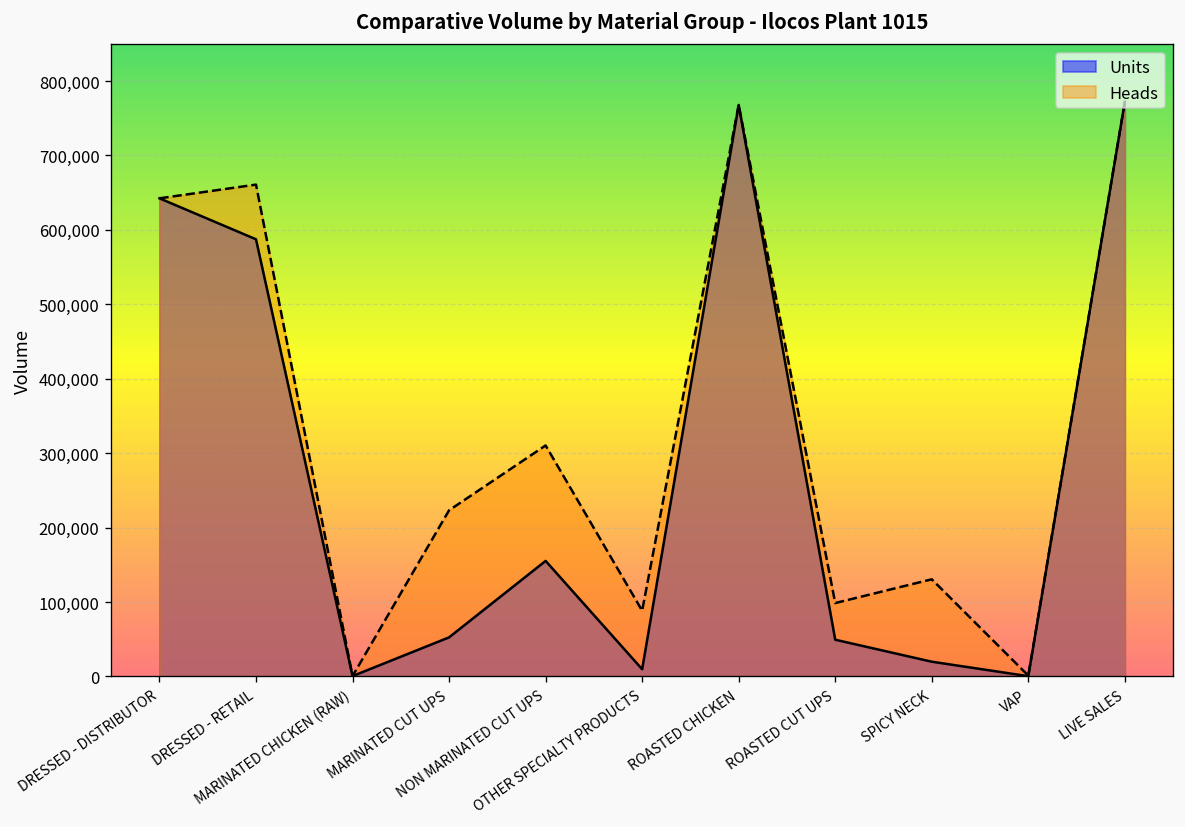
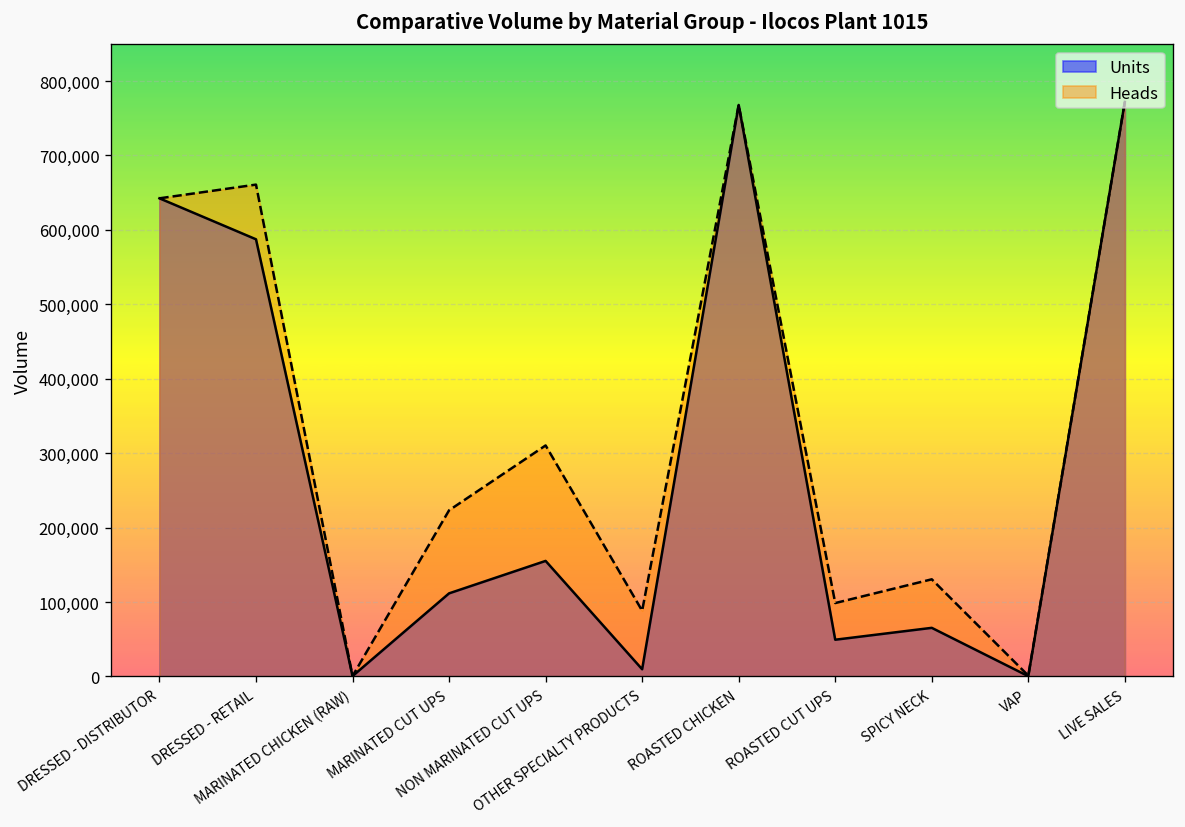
  {
    "Units": {
      "DRESSED - RETAIL": "590,000",
-     "MARINATED CUT UPS": "50,000",
+     "MARINATED CUT UPS": "110,000",
      "NON MARINATED CUT UPS": "160,000",
      "OTHER SPECIALTY PRODUCTS": "10,000",
      "ROASTED CUT UPS": "50,000",
-     "SPICY NECK": "20,000"
+     "SPICY NECK": "70,000"
    },
    "Heads": {
      "DRESSED - RETAIL": "660,000",
      "MARINATED CUT UPS": "220,000",
      "NON MARINATED CUT UPS": "310,000",
      "OTHER SPECIALTY PRODUCTS": "90,000",
      "ROASTED CUT UPS": "100,000",
      "SPICY NECK": "130,000"
    }
  }
